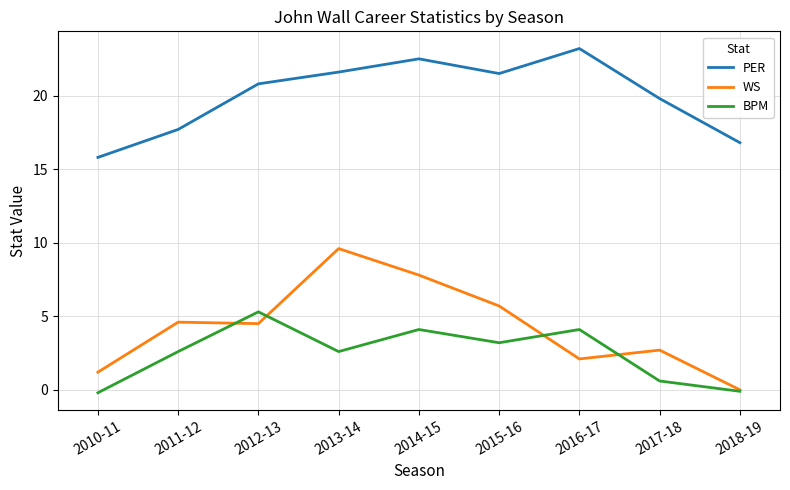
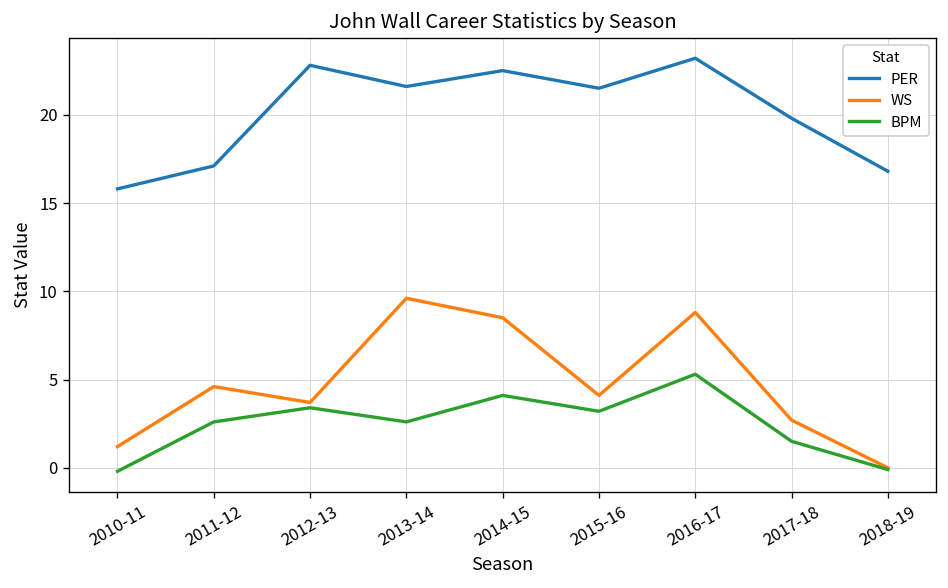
  {
    "PER": {
      "2010-11": 15.8,
-     "2011-12": 17.7,
-     "2012-13": 20.8,
+     "2011-12": 17.1,
+     "2012-13": 22.8,
      "2013-14": 21.6,
      "2014-15": 22.5,
      "2015-16": 21.5,
      "2016-17": 23.2,
      "2017-18": 19.8,
      "2018-19": 16.8
    },
    "WS": {
      "2010-11": 1.2,
      "2011-12": 4.6,
-     "2012-13": 4.5,
+     "2012-13": 3.7,
      "2013-14": 9.6,
-     "2014-15": 7.8,
-     "2015-16": 5.7,
-     "2016-17": 2.1,
+     "2014-15": 8.5,
+     "2015-16": 4.1,
+     "2016-17": 8.8,
      "2017-18": 2.7
    },
    "BPM": {
      "2010-11": -0.2,
      "2011-12": 2.6,
-     "2012-13": 5.3,
+     "2012-13": 3.4,
      "2013-14": 2.6,
      "2014-15": 4.1,
      "2015-16": 3.2,
-     "2016-17": 4.1,
-     "2017-18": 0.6
+     "2016-17": 5.3,
+     "2017-18": 1.5
    }
  }
